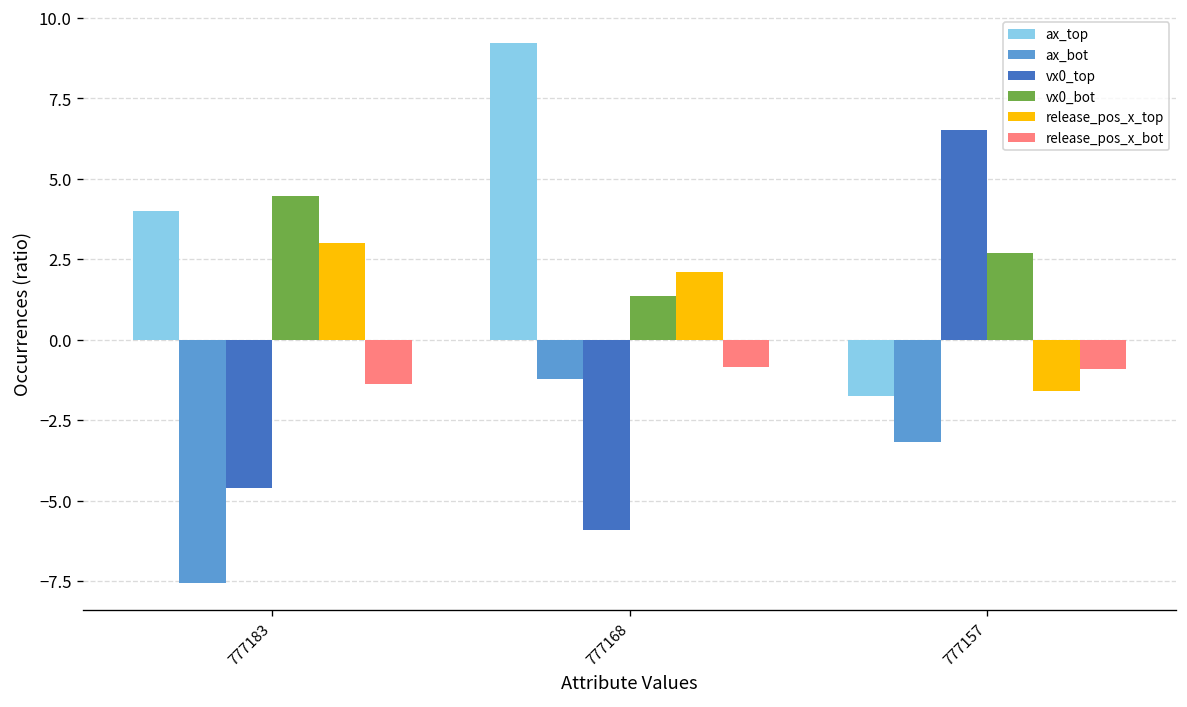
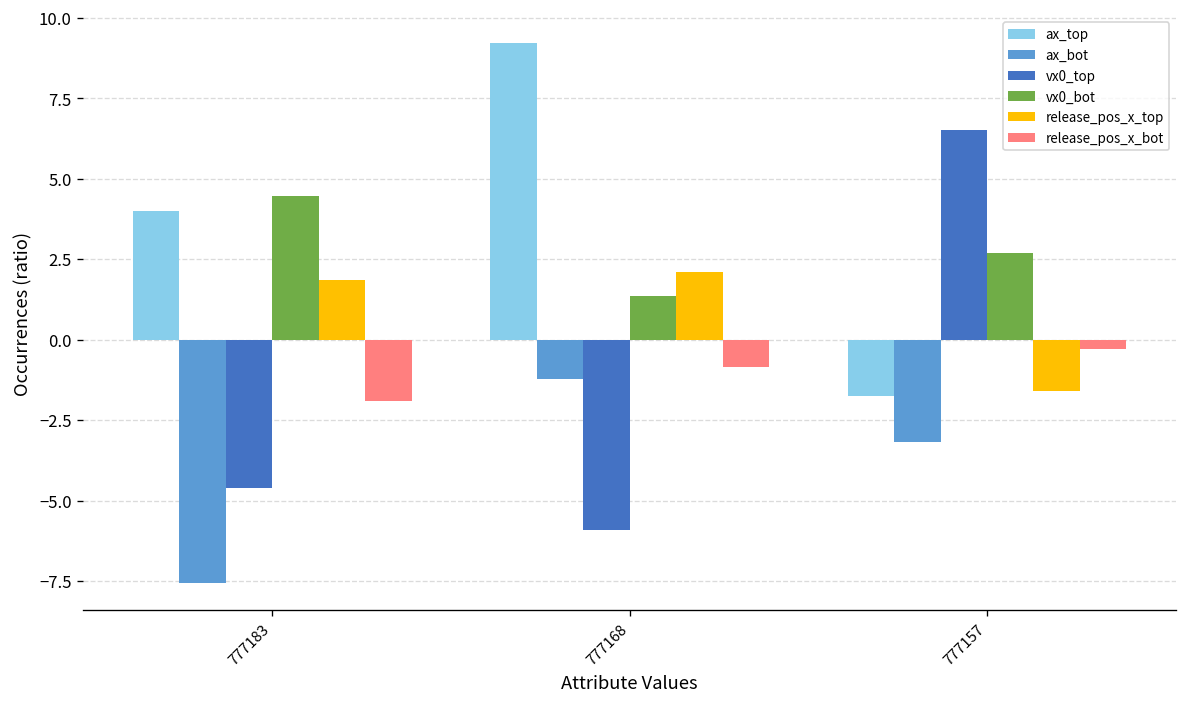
  {
    "ax_top": {
      "777183": 4.0,
      "777168": 9.2,
      "777157": -1.7
    },
    "vx0_bot": {
      "777183": 4.5,
      "777168": 1.4,
      "777157": 2.7
    },
    "release_pos_x_top": {
-     "777183": 3.0,
+     "777183": 1.9,
      "777168": 2.1,
      "777157": -1.6
    },
    "release_pos_x_bot": {
-     "777183": -1.4,
+     "777183": -1.9,
      "777168": -0.9,
-     "777157": -0.9
+     "777157": -0.3
    }
  }
